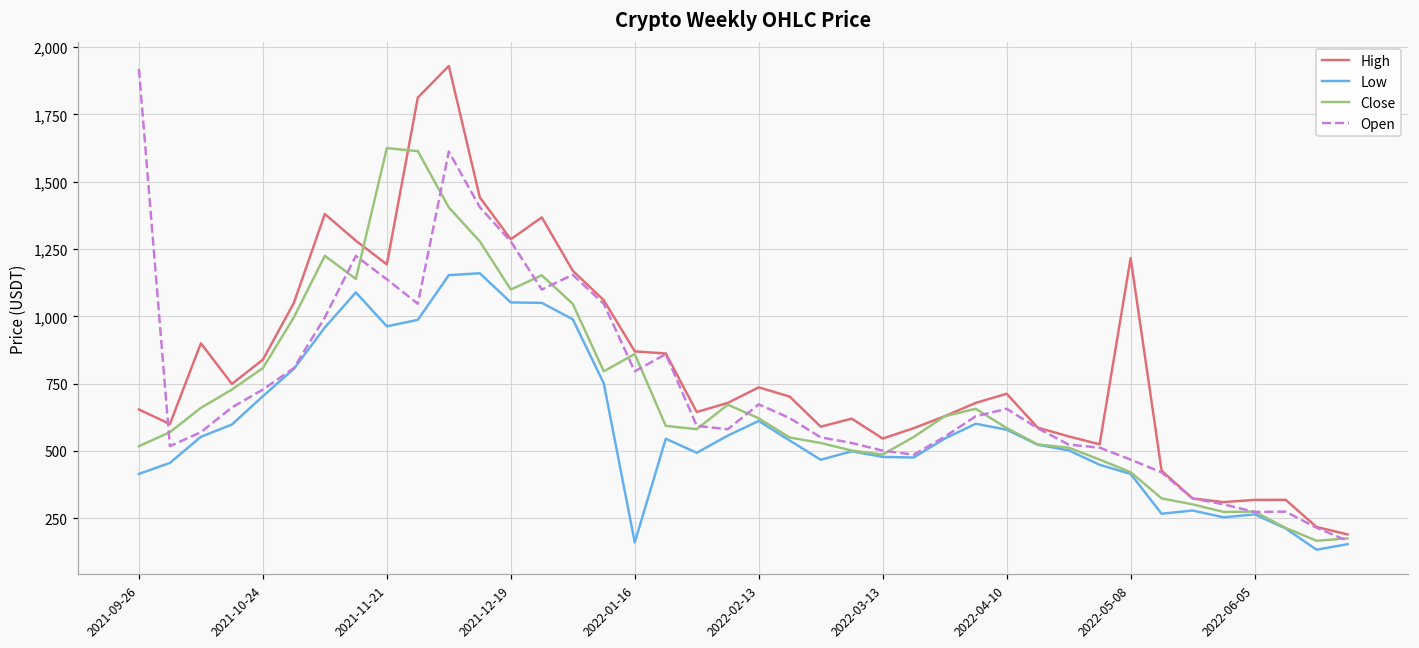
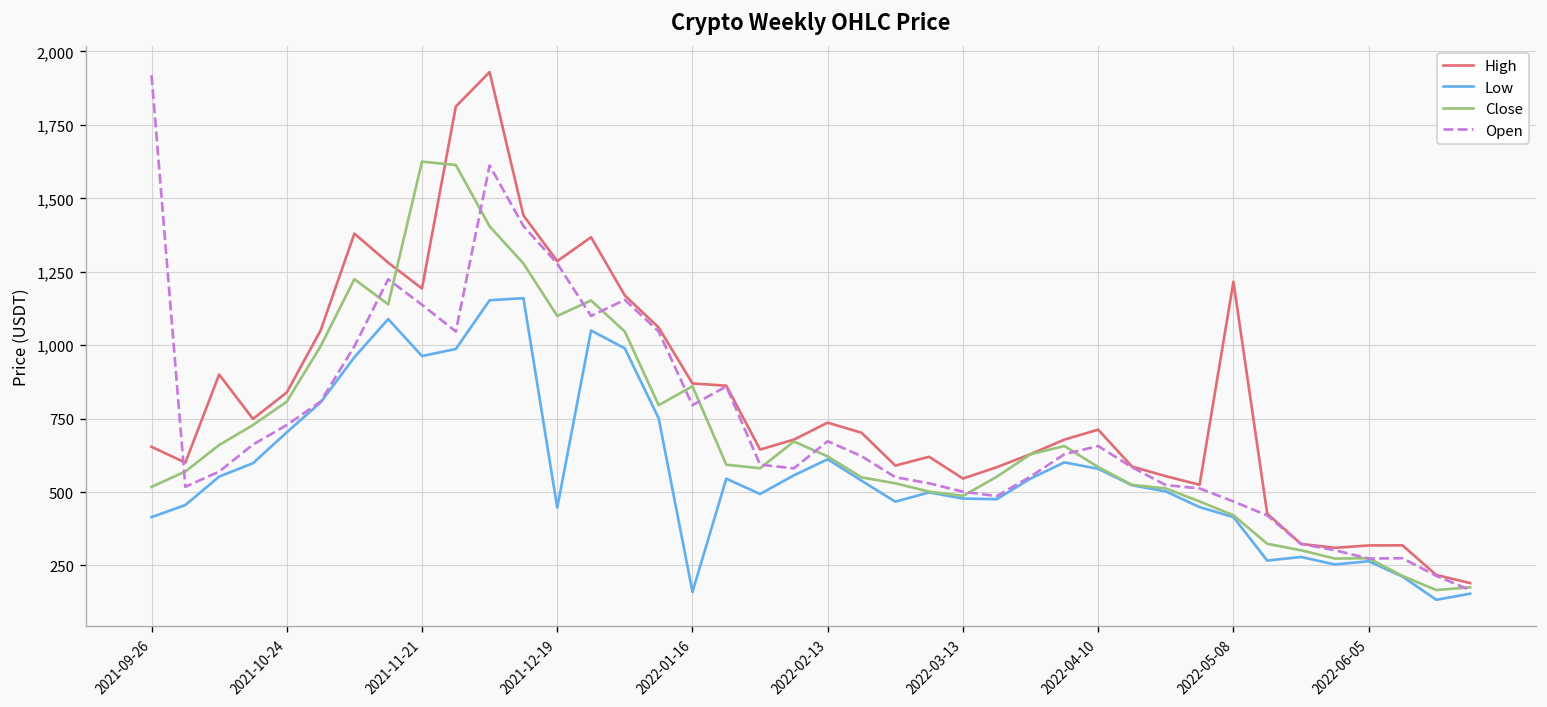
  {
    "High": {
      "2021-09-26": "650",
      "2021-10-24": "840",
      "2021-11-21": "1,190",
      "2022-02-13": "740",
      "2022-03-13": "550",
      "2022-04-10": "710",
      "2022-05-08": "1,220",
      "2022-06-05": "320"
    },
    "Low": {
      "2021-09-26": "410",
      "2021-10-24": "700",
      "2021-11-21": "960",
-     "2021-12-19": "1,050",
+     "2021-12-19": "450",
      "2022-01-16": "160"
    },
    "Close": {
      "2021-09-26": "520",
      "2021-10-24": "810",
      "2021-11-21": "1,620",
      "2021-12-19": "1,100"
    },
    "Open": {
      "2021-09-26": "1,920",
      "2021-10-24": "730",
      "2021-11-21": "1,140",
      "2022-01-16": "800",
      "2022-02-13": "670",
      "2022-03-13": "500",
      "2022-04-10": "660",
      "2022-05-08": "470"
    }
  }
